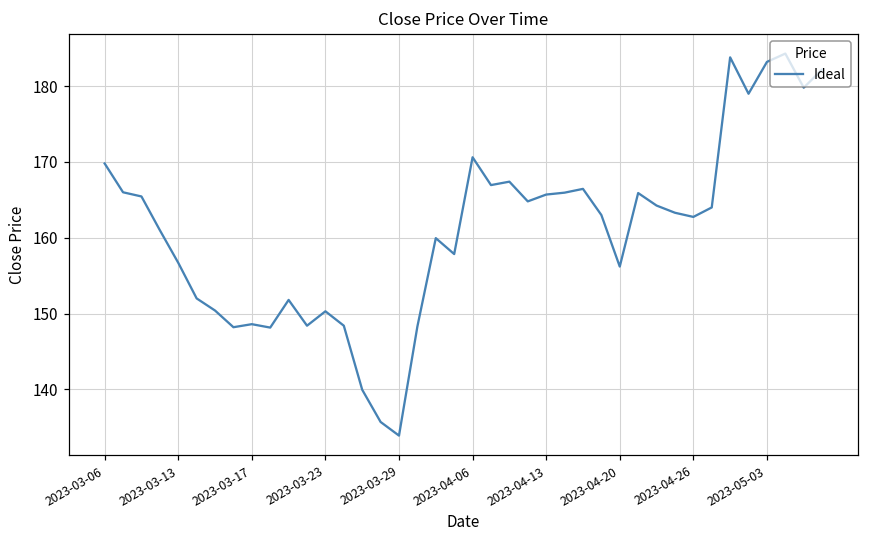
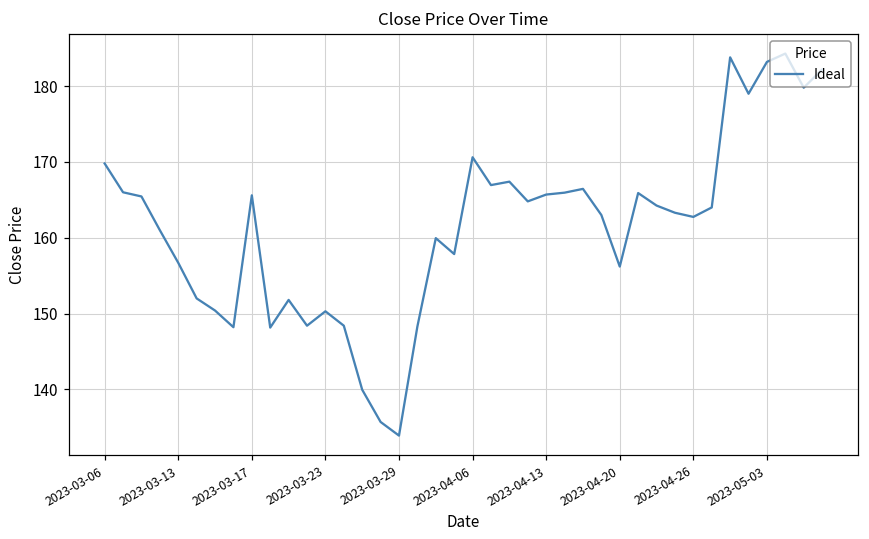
  {
    "2023-03-06": 170,
    "2023-03-13": 157,
-   "2023-03-17": 149,
+   "2023-03-17": 166,
    "2023-03-23": 150,
    "2023-03-29": 134,
    "2023-04-06": 171,
    "2023-04-13": 166,
    "2023-04-20": 156,
    "2023-04-26": 163,
    "2023-05-03": 183
  }
